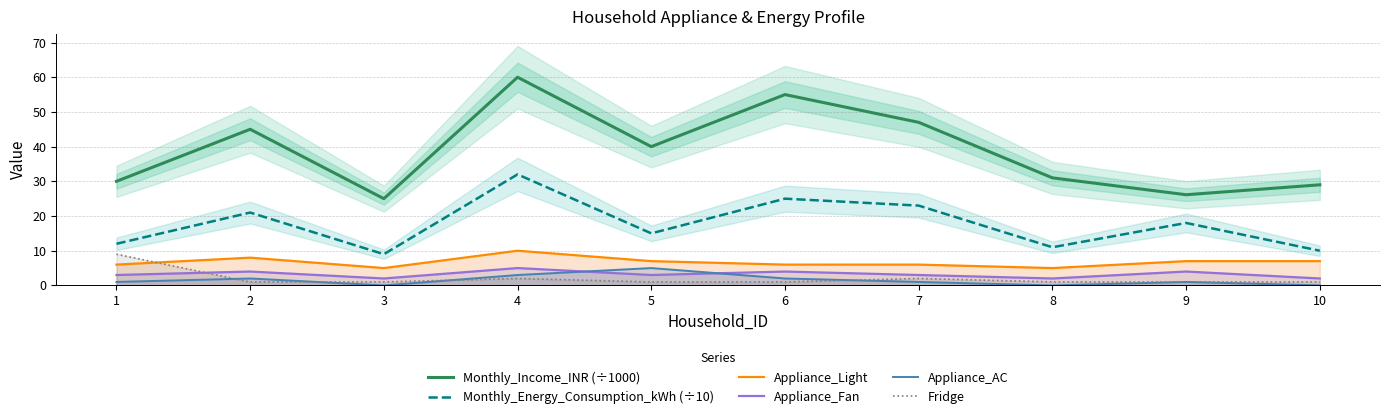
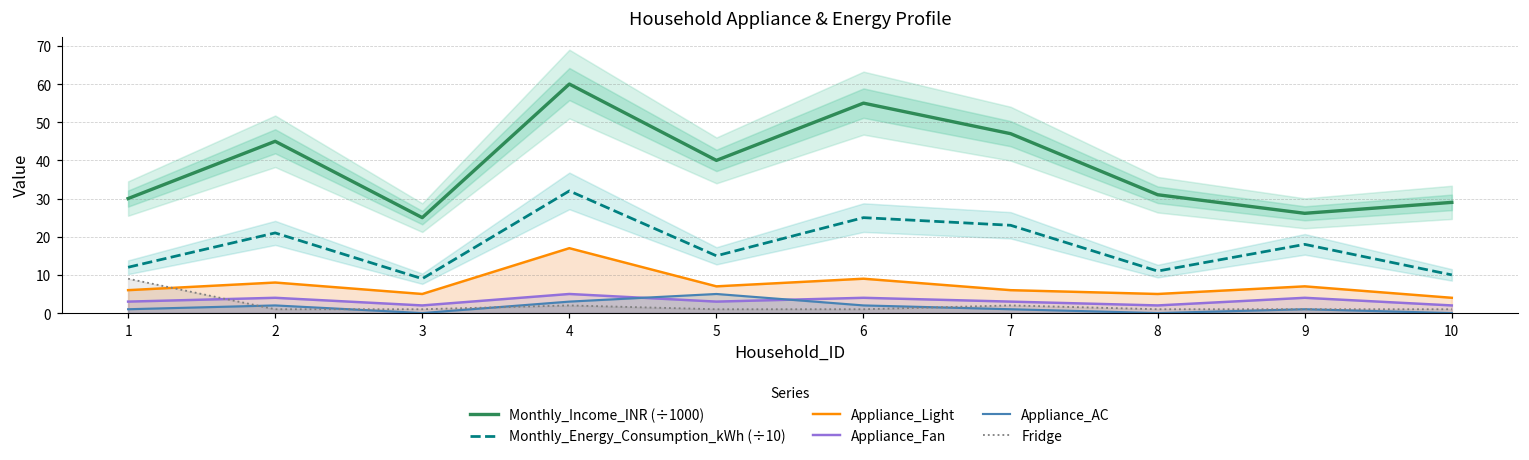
  {
    "Monthly_Income_INR (÷1000)": {
      "1": 30,
      "2": 45,
      "3": 25,
      "4": 60,
      "5": 40,
      "6": 55,
      "7": 47,
      "8": 31,
      "9": 26,
      "10": 29
    },
    "Monthly_Energy_Consumption_kWh (÷10)": {
      "1": 12,
      "2": 21,
      "3": 9,
      "4": 32,
      "5": 15,
      "6": 25,
      "7": 23,
      "8": 11,
      "9": 18,
      "10": 10
    },
    "Appliance_Light": {
      "1": 6,
      "2": 8,
      "3": 5,
-     "4": 10,
+     "4": 17,
      "5": 7,
-     "6": 6,
+     "6": 9,
      "7": 6,
      "8": 5,
      "9": 7,
-     "10": 7
+     "10": 4
    },
    "Appliance_Fan": {
      "1": 3,
      "2": 4,
      "3": 2,
      "4": 5,
      "5": 3,
      "6": 4,
      "7": 3,
      "8": 2,
      "9": 4,
      "10": 2
    },
    "Appliance_AC": {
      "1": 1,
      "2": 2,
      "3": 0,
      "4": 3,
      "5": 5,
      "6": 2,
      "7": 1,
      "8": 0,
      "10": 0
    },
    "Fridge": {
      "1": 9,
      "2": 1,
      "3": 1,
      "4": 2,
      "5": 1,
      "6": 1,
      "7": 2,
      "8": 1,
      "10": 1
    }
  }
